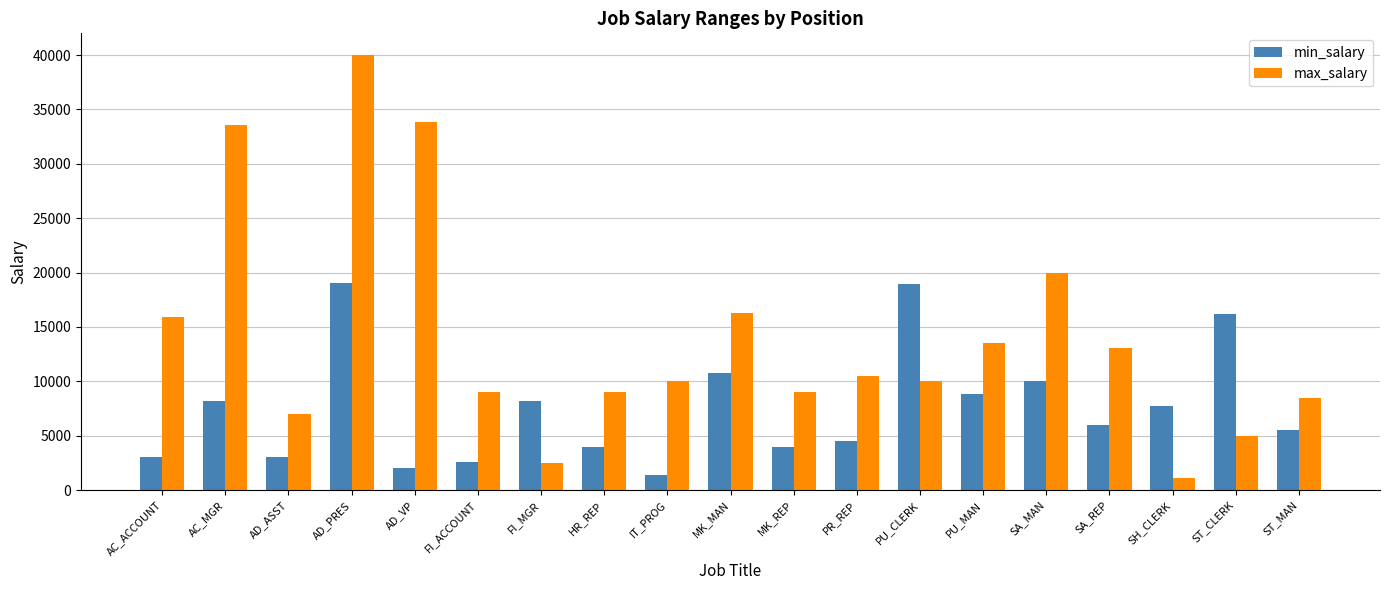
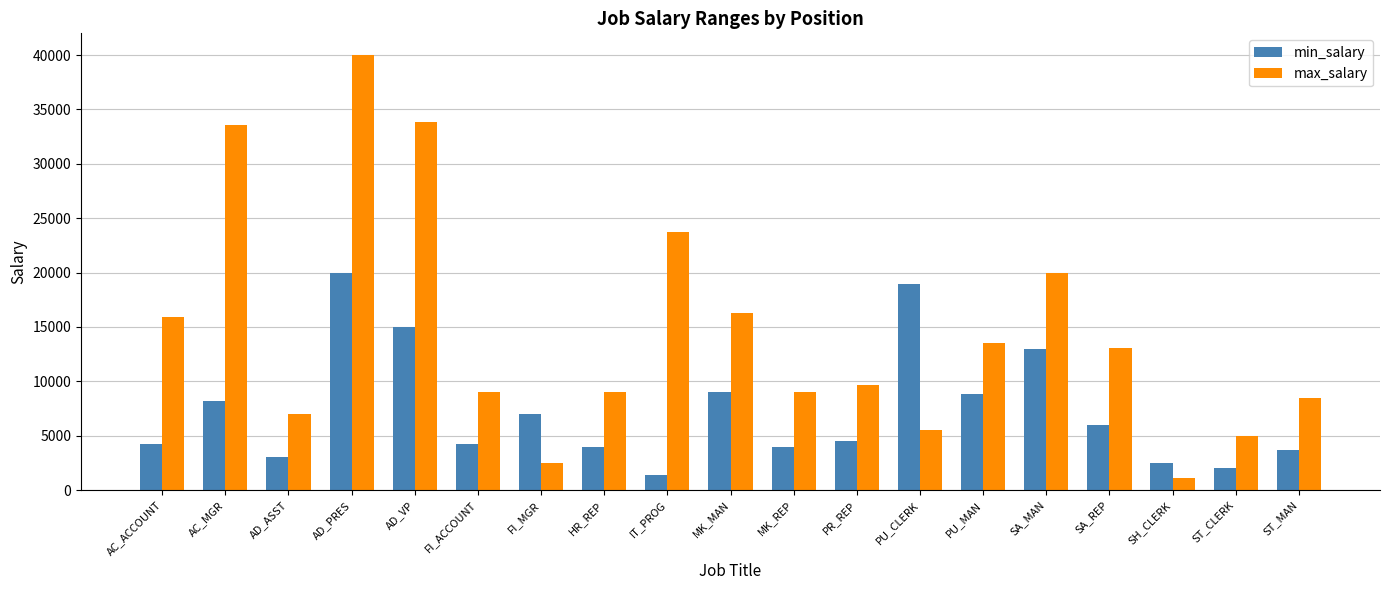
  {
    "min_salary": {
-     "AC_ACCOUNT": 3000,
+     "AC_ACCOUNT": 4200,
      "AC_MGR": 8200,
      "AD_ASST": 3000,
-     "AD_PRES": 19100,
-     "AD_VP": 2100,
-     "FI_ACCOUNT": 2600,
-     "FI_MGR": 8200,
+     "AD_PRES": 20000,
+     "AD_VP": 15000,
+     "FI_ACCOUNT": 4200,
+     "FI_MGR": 7000,
      "HR_REP": 4000,
      "IT_PROG": 1300,
-     "MK_MAN": 10800,
+     "MK_MAN": 9000,
      "MK_REP": 4000,
      "PR_REP": 4500,
      "PU_CLERK": 19000,
      "PU_MAN": 8900,
-     "SA_MAN": 10000,
+     "SA_MAN": 13000,
      "SA_REP": 6000,
-     "SH_CLERK": 7800,
-     "ST_CLERK": 16200,
-     "ST_MAN": 5500
+     "SH_CLERK": 2500,
+     "ST_CLERK": 2000,
+     "ST_MAN": 3700
    },
    "max_salary": {
      "AC_ACCOUNT": 15900,
      "AC_MGR": 33600,
      "AD_ASST": 7000,
      "AD_PRES": 40000,
      "AD_VP": 33900,
      "FI_ACCOUNT": 9000,
      "FI_MGR": 2500,
      "HR_REP": 9000,
-     "IT_PROG": 10000,
+     "IT_PROG": 23700,
      "MK_MAN": 16300,
      "MK_REP": 9000,
-     "PR_REP": 10500,
-     "PU_CLERK": 10000,
+     "PR_REP": 9700,
+     "PU_CLERK": 5500,
      "PU_MAN": 13500,
      "SA_MAN": 20000,
      "SA_REP": 13100,
      "SH_CLERK": 1200,
      "ST_CLERK": 5000,
      "ST_MAN": 8500
    }
  }
